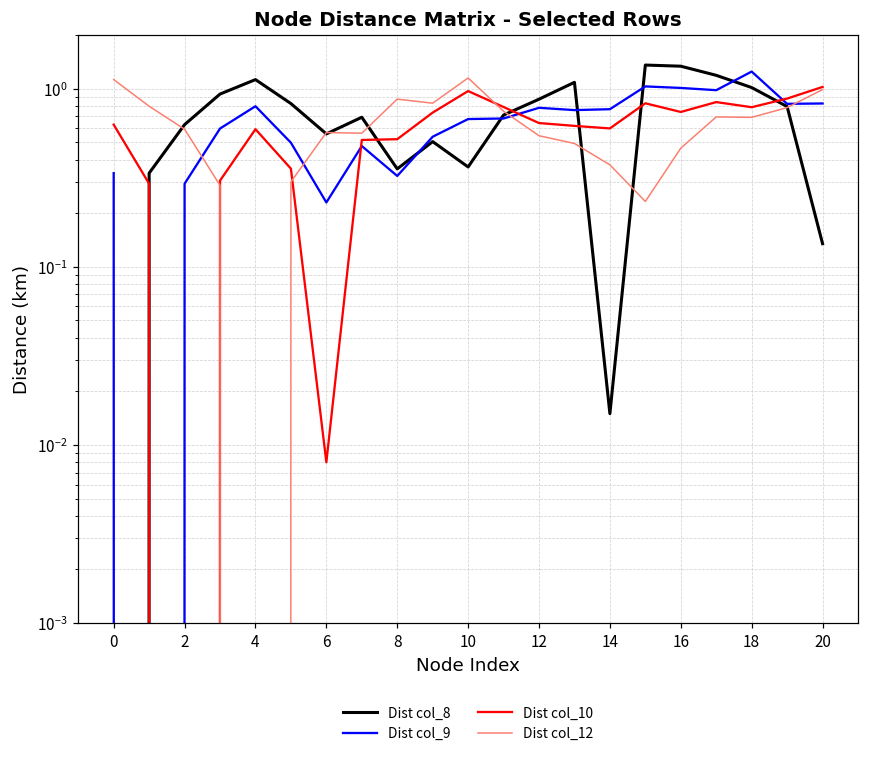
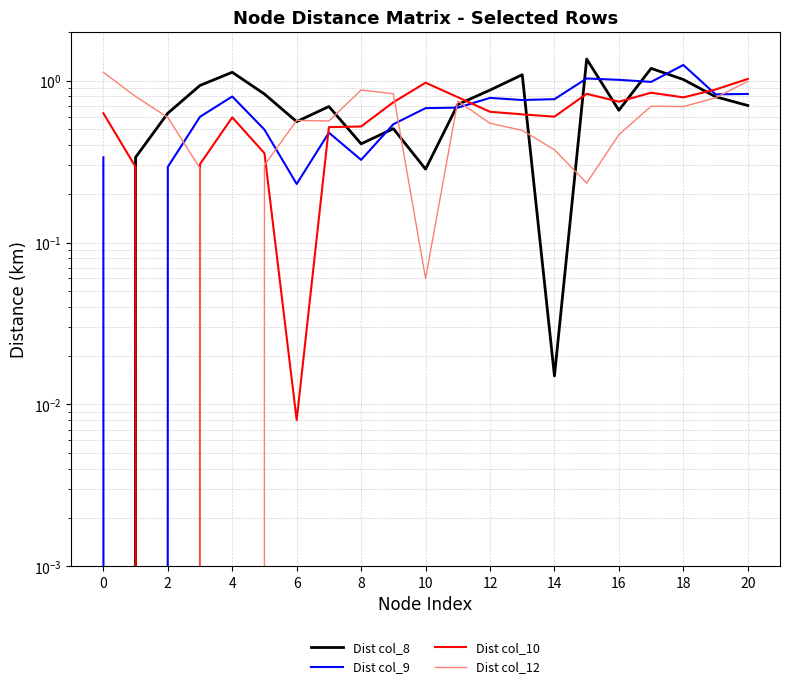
  {
    "Dist col_8": {
      "2": 0.63,
      "4": 1.1,
-     "8": 0.36,
-     "10": 0.36,
+     "8": 0.41,
+     "10": 0.28,
      "12": 0.9,
      "14": 0.015,
-     "16": 1.3,
+     "16": 0.66,
      "18": 1.0,
-     "20": 0.14
+     "20": 0.70
    },
    "Dist col_9": {
      "0": 0.34,
      "2": 0.29,
      "4": 0.8,
      "6": 0.23,
      "8": 0.32,
      "10": 0.68,
      "12": 0.8,
      "14": 0.8,
      "16": 1.0,
      "18": 1.2,
      "20": 0.8
    },
    "Dist col_10": {
      "0": 0.63,
      "4": 0.59,
      "6": 0.008,
      "8": 0.52,
      "10": 1.0,
      "12": 0.64,
      "14": 0.60,
      "16": 0.7,
      "18": 0.8
    },
    "Dist col_12": {
      "0": 1.1,
      "2": 0.59,
      "8": 0.9,
-     "10": 1.2,
+     "10": 0.06,
      "12": 0.55,
      "14": 0.37,
      "16": 0.46,
      "18": 0.69
    }
  }
